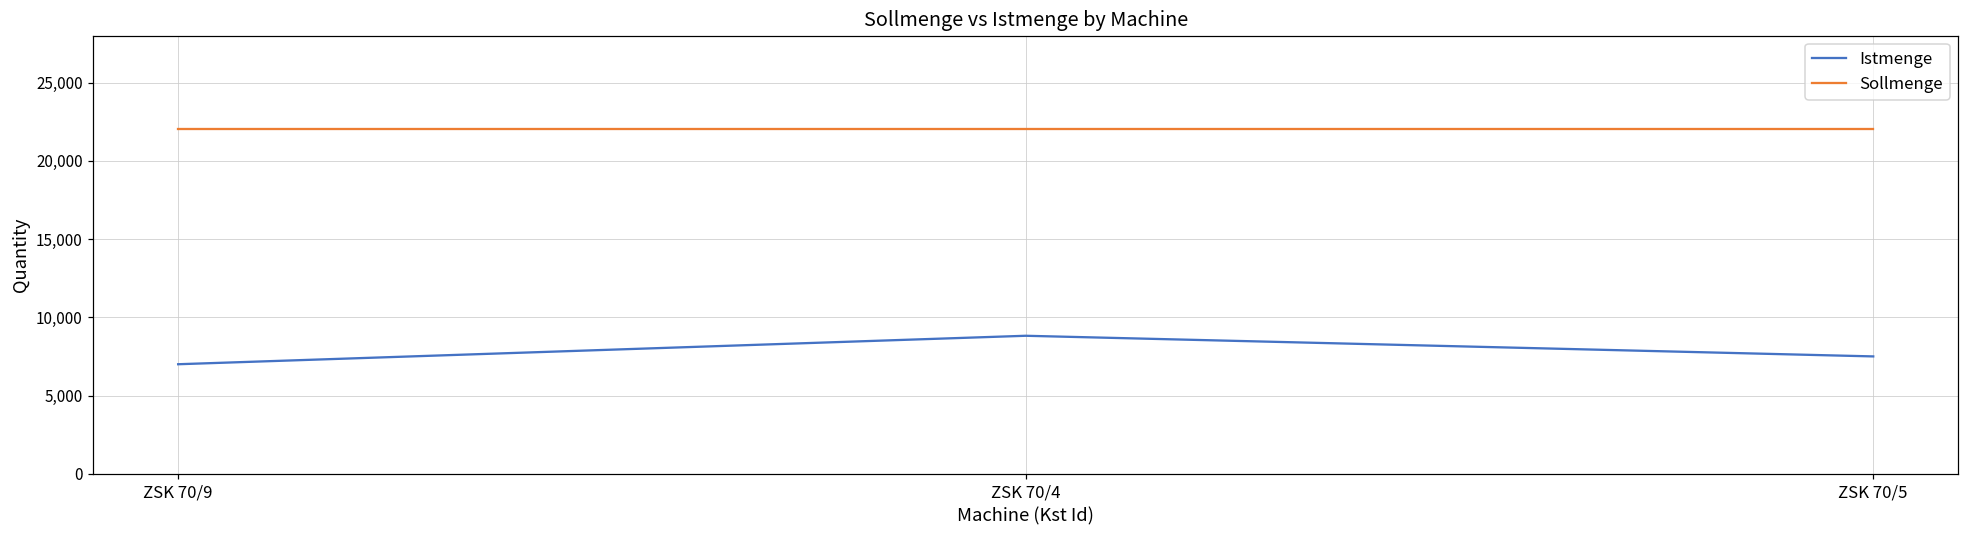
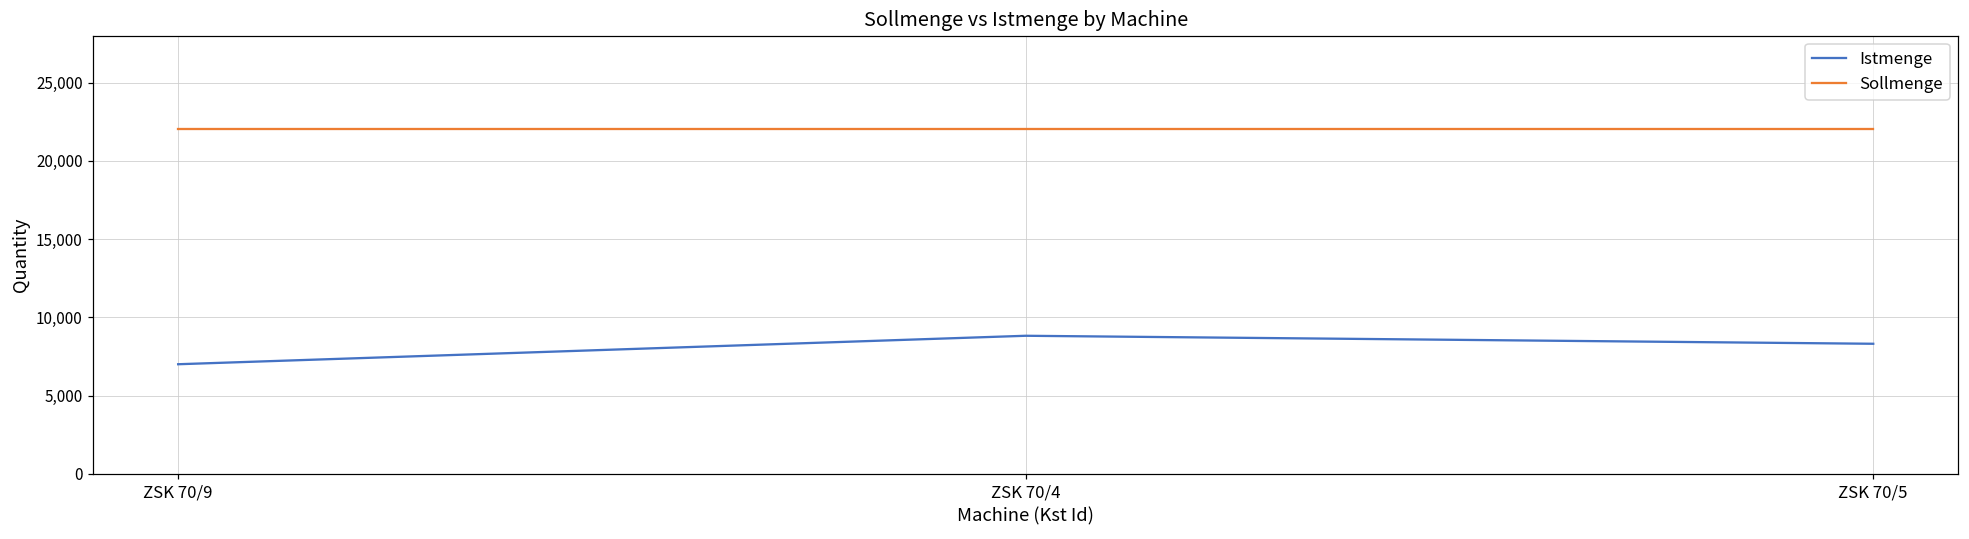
  {
    "Istmenge": {
      "ZSK 70/9": "7,000",
      "ZSK 70/4": "8,800",
-     "ZSK 70/5": "7,500"
+     "ZSK 70/5": "8,300"
    },
    "Sollmenge": {
      "ZSK 70/9": "22,000",
      "ZSK 70/4": "22,000",
      "ZSK 70/5": "22,000"
    }
  }
